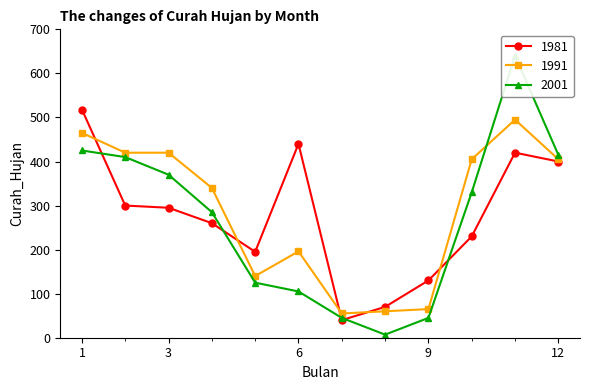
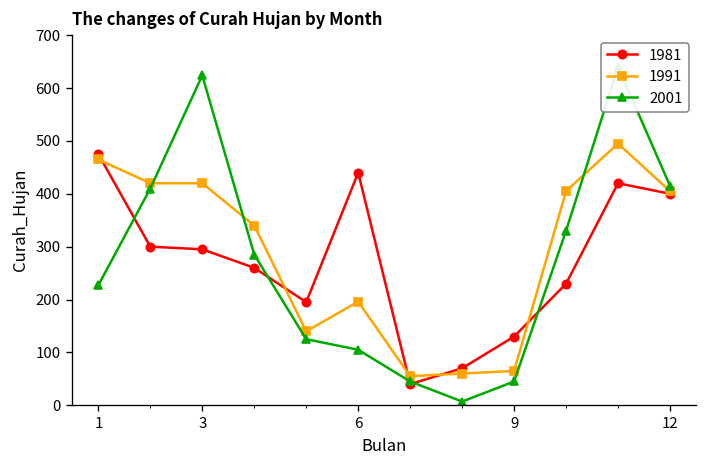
  {
    "1981": {
-     "1": 520,
+     "1": 480,
      "3": 300,
      "6": 440,
      "9": 130
    },
    "1991": {
      "1": 470,
      "3": 420,
      "6": 200,
      "9": 70
    },
    "2001": {
-     "1": 430,
-     "3": 370,
+     "1": 230,
+     "3": 620,
      "6": 110,
      "9": 50,
      "12": 420
    }
  }
